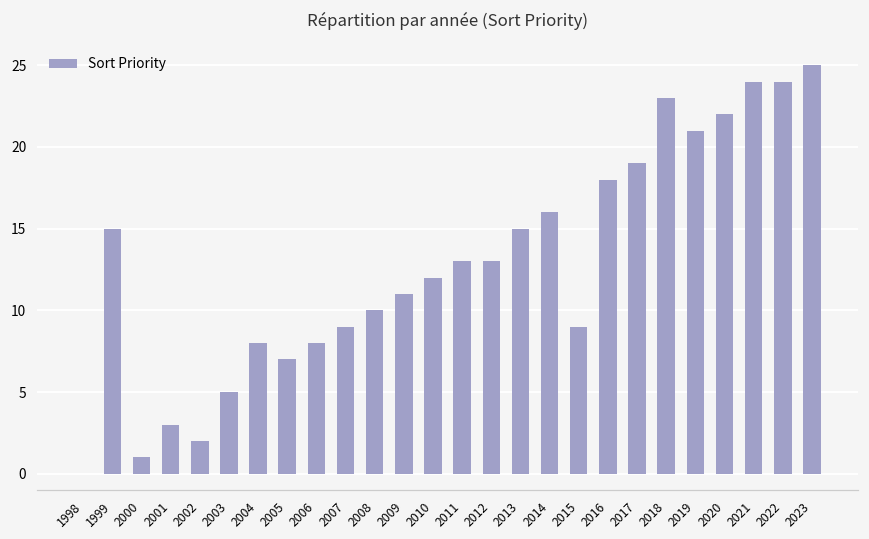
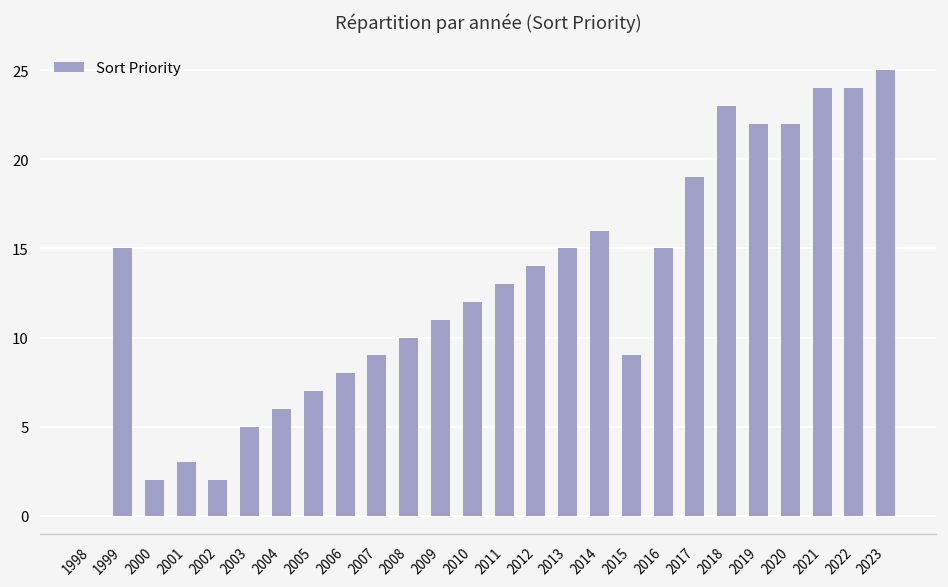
  {
    "1998": 0,
    "1999": 15,
-   "2000": 1,
+   "2000": 2,
    "2001": 3,
    "2002": 2,
    "2003": 5,
-   "2004": 8,
+   "2004": 6,
    "2005": 7,
    "2006": 8,
    "2007": 9,
    "2008": 10,
    "2009": 11,
    "2010": 12,
    "2011": 13,
-   "2012": 13,
+   "2012": 14,
    "2013": 15,
    "2014": 16,
    "2015": 9,
-   "2016": 18,
+   "2016": 15,
    "2017": 19,
    "2018": 23,
-   "2019": 21,
+   "2019": 22,
    "2020": 22,
    "2021": 24,
    "2022": 24,
    "2023": 25
  }
